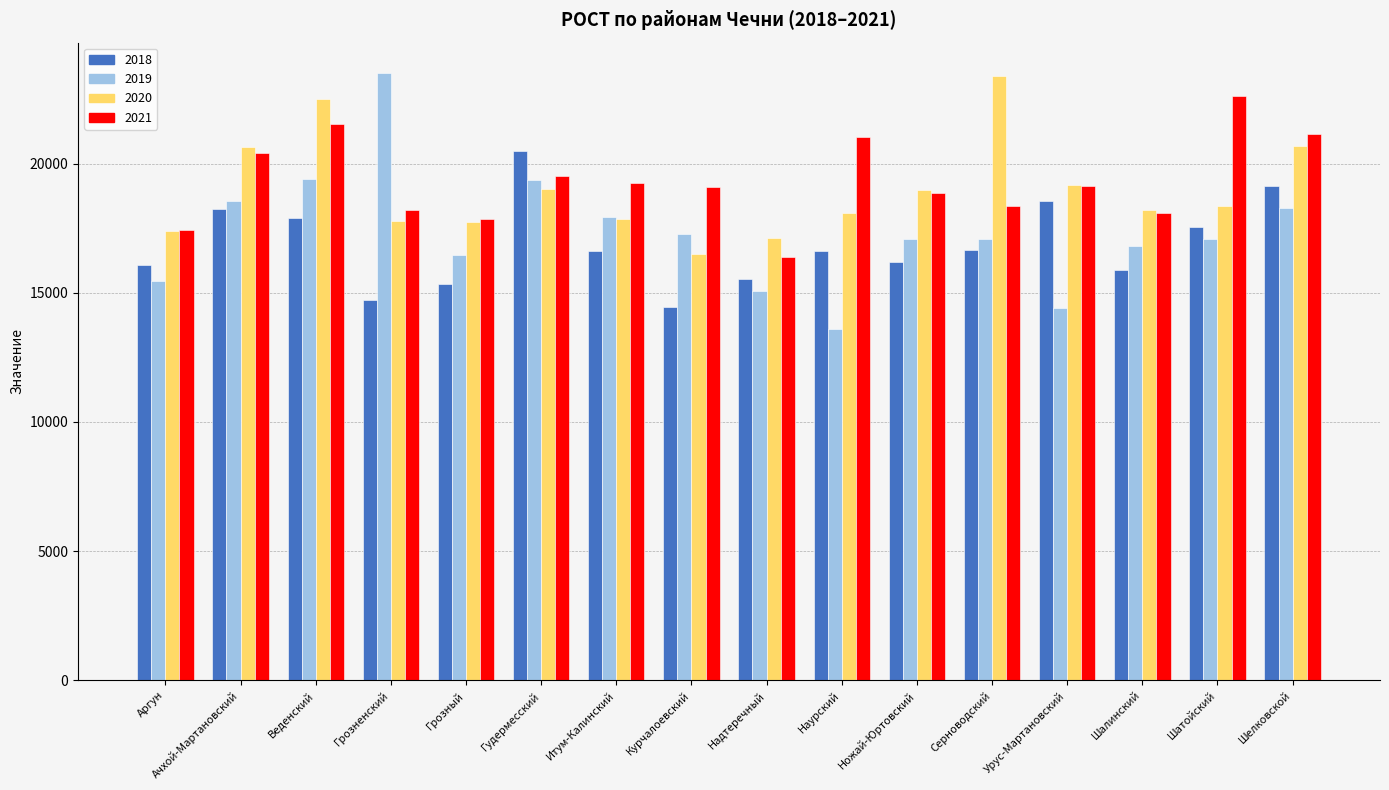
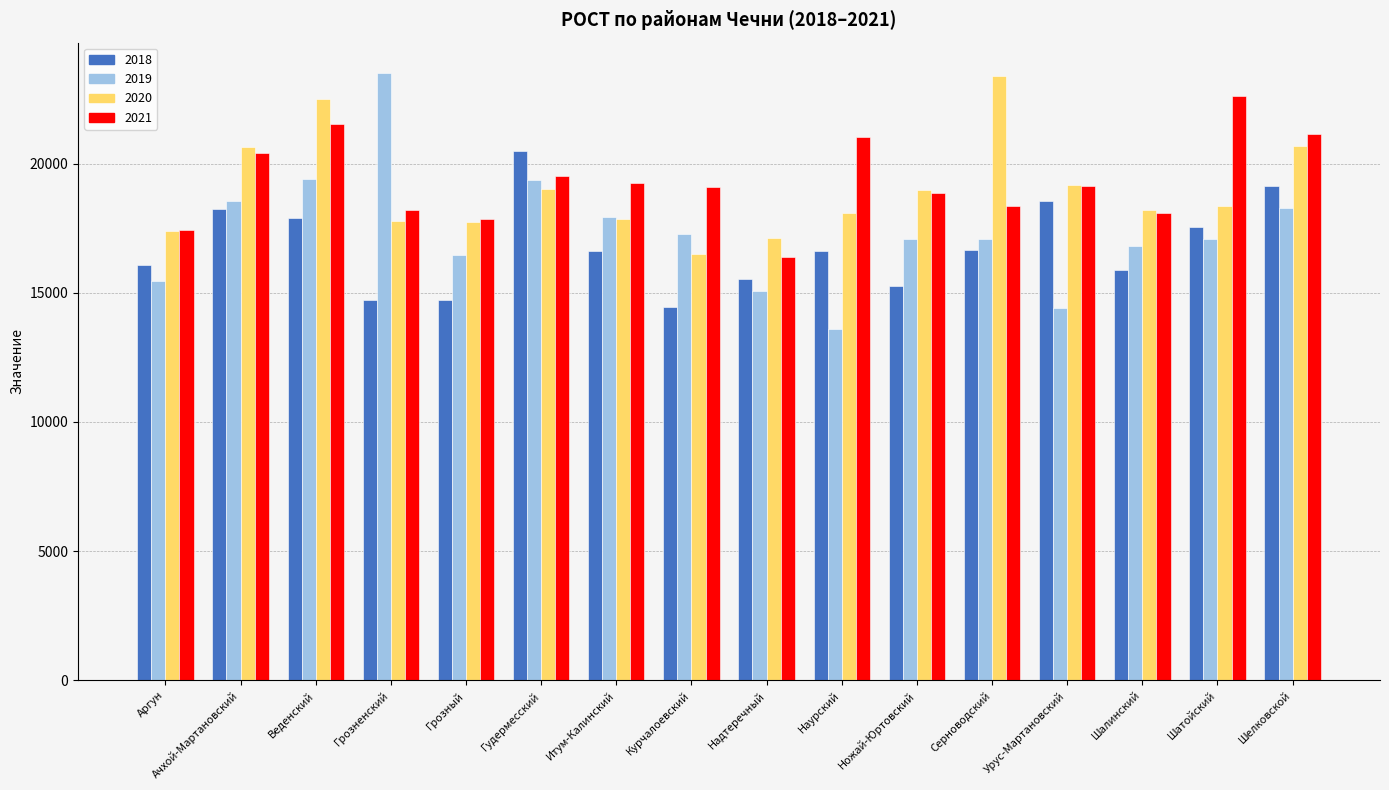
  {
    "2018": {
      "Аргун": 16100,
      "Ачхой-Мартановский": 18300,
      "Веденский": 17900,
      "Грозненский": 14700,
-     "Грозный": 15300,
+     "Грозный": 14700,
      "Гудермесский": 20500,
      "Итум-Калинский": 16600,
      "Курчалоевский": 14400,
      "Надтеречный": 15500,
      "Наурский": 16600,
-     "Ножай-Юртовский": 16200,
+     "Ножай-Юртовский": 15300,
      "Серноводский": 16600,
      "Урус-Мартановский": 18600,
      "Шалинский": 15900,
      "Шатойский": 17600,
      "Шелковской": 19100
    },
    "2019": {
      "Аргун": 15500,
      "Ачхой-Мартановский": 18600,
      "Веденский": 19400,
      "Грозненский": 23500,
      "Грозный": 16500,
      "Гудермесский": 19400,
      "Итум-Калинский": 17900,
      "Курчалоевский": 17300,
      "Надтеречный": 15100,
      "Наурский": 13600,
      "Ножай-Юртовский": 17100,
      "Серноводский": 17100,
      "Урус-Мартановский": 14400,
      "Шалинский": 16800,
      "Шатойский": 17100,
      "Шелковской": 18300
    },
    "2020": {
      "Аргун": 17400,
      "Ачхой-Мартановский": 20600,
      "Веденский": 22500,
      "Грозненский": 17800,
      "Грозный": 17800,
      "Гудермесский": 19000,
      "Итум-Калинский": 17900,
      "Курчалоевский": 16500,
      "Надтеречный": 17100,
      "Наурский": 18100,
      "Ножай-Юртовский": 19000,
      "Серноводский": 23400,
      "Урус-Мартановский": 19200,
      "Шалинский": 18200,
      "Шатойский": 18400,
      "Шелковской": 20700
    },
    "2021": {
      "Аргун": 17400,
      "Ачхой-Мартановский": 20400,
      "Веденский": 21500,
      "Грозненский": 18200,
      "Грозный": 17900,
      "Гудермесский": 19500,
      "Итум-Калинский": 19300,
      "Курчалоевский": 19100,
      "Надтеречный": 16400,
      "Наурский": 21000,
      "Ножай-Юртовский": 18900,
      "Серноводский": 18400,
      "Урус-Мартановский": 19200,
      "Шалинский": 18100,
      "Шатойский": 22600,
      "Шелковской": 21200
    }
  }
